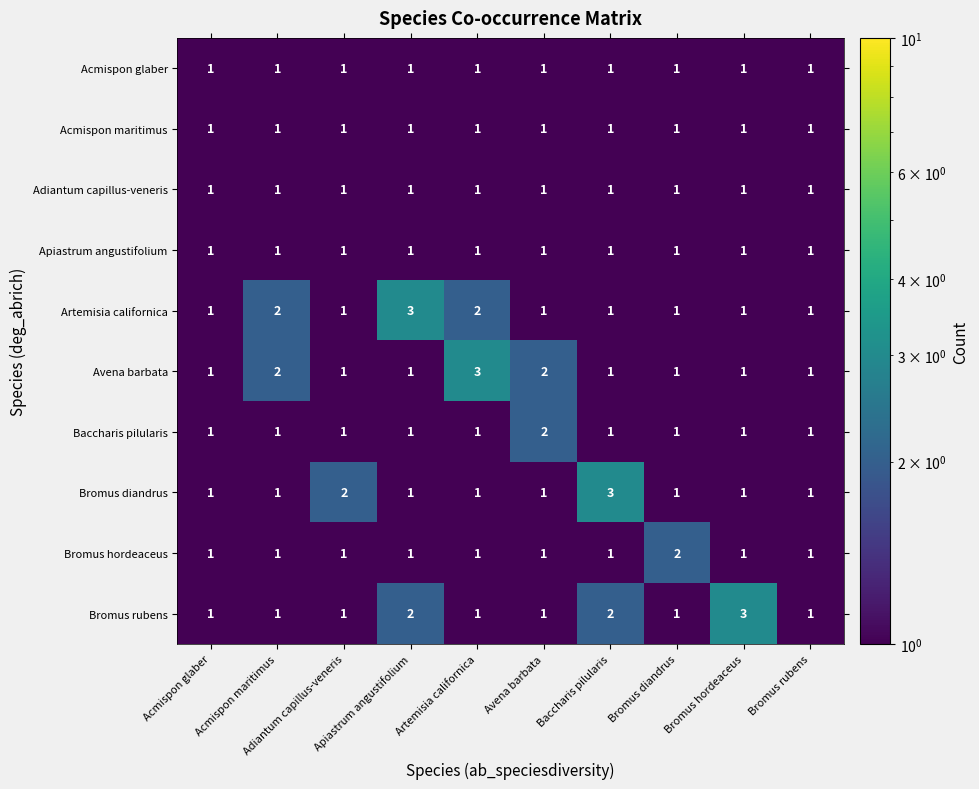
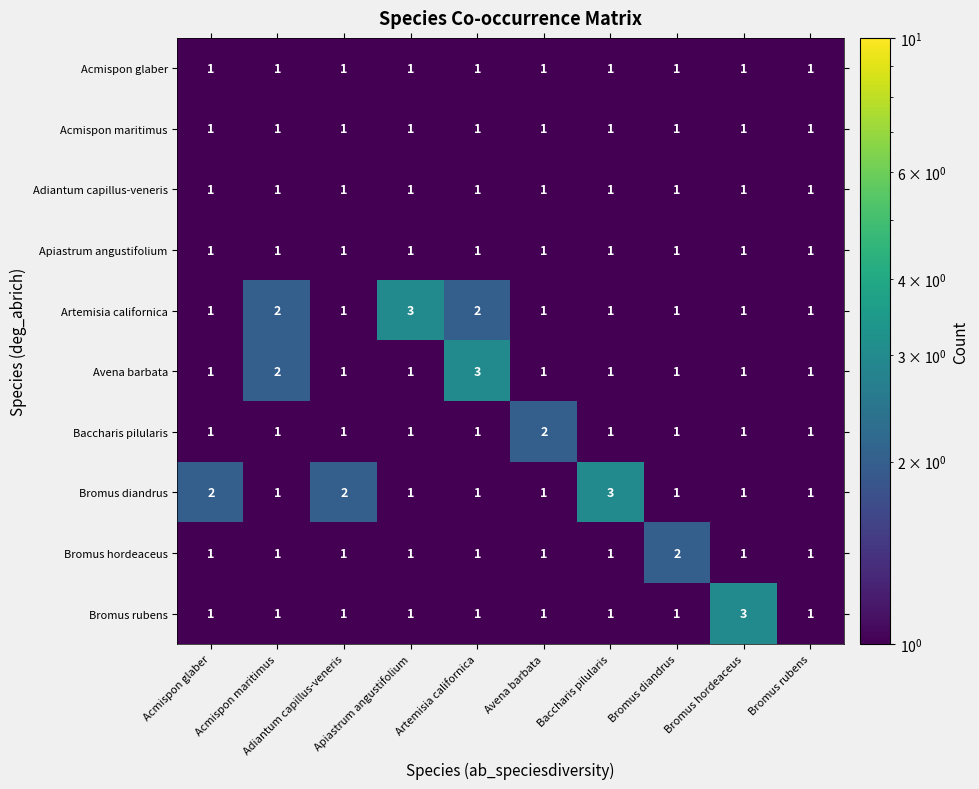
  {
    "Acmispon glaber": {
      "Acmispon glaber": 1,
      "Acmispon maritimus": 1,
      "Adiantum capillus-veneris": 1,
      "Apiastrum angustifolium": 1,
      "Artemisia californica": 1,
      "Avena barbata": 1,
      "Baccharis pilularis": 1,
      "Bromus diandrus": 1,
      "Bromus hordeaceus": 1,
      "Bromus rubens": 1
    },
    "Acmispon maritimus": {
      "Acmispon glaber": 1,
      "Acmispon maritimus": 1,
      "Adiantum capillus-veneris": 1,
      "Apiastrum angustifolium": 1,
      "Artemisia californica": 1,
      "Avena barbata": 1,
      "Baccharis pilularis": 1,
      "Bromus diandrus": 1,
      "Bromus hordeaceus": 1,
      "Bromus rubens": 1
    },
    "Adiantum capillus-veneris": {
      "Acmispon glaber": 1,
      "Acmispon maritimus": 1,
      "Adiantum capillus-veneris": 1,
      "Apiastrum angustifolium": 1,
      "Artemisia californica": 1,
      "Avena barbata": 1,
      "Baccharis pilularis": 1,
      "Bromus diandrus": 1,
      "Bromus hordeaceus": 1,
      "Bromus rubens": 1
    },
    "Apiastrum angustifolium": {
      "Acmispon glaber": 1,
      "Acmispon maritimus": 1,
      "Adiantum capillus-veneris": 1,
      "Apiastrum angustifolium": 1,
      "Artemisia californica": 1,
      "Avena barbata": 1,
      "Baccharis pilularis": 1,
      "Bromus diandrus": 1,
      "Bromus hordeaceus": 1,
      "Bromus rubens": 1
    },
    "Artemisia californica": {
      "Acmispon glaber": 1,
      "Acmispon maritimus": 2,
      "Adiantum capillus-veneris": 1,
      "Apiastrum angustifolium": 3,
      "Artemisia californica": 2,
      "Avena barbata": 1,
      "Baccharis pilularis": 1,
      "Bromus diandrus": 1,
      "Bromus hordeaceus": 1,
      "Bromus rubens": 1
    },
    "Avena barbata": {
      "Acmispon glaber": 1,
      "Acmispon maritimus": 2,
      "Adiantum capillus-veneris": 1,
      "Apiastrum angustifolium": 1,
      "Artemisia californica": 3,
-     "Avena barbata": 2,
+     "Avena barbata": 1,
      "Baccharis pilularis": 1,
      "Bromus diandrus": 1,
      "Bromus hordeaceus": 1,
      "Bromus rubens": 1
    },
    "Baccharis pilularis": {
      "Acmispon glaber": 1,
      "Acmispon maritimus": 1,
      "Adiantum capillus-veneris": 1,
      "Apiastrum angustifolium": 1,
      "Artemisia californica": 1,
      "Avena barbata": 2,
      "Baccharis pilularis": 1,
      "Bromus diandrus": 1,
      "Bromus hordeaceus": 1,
      "Bromus rubens": 1
    },
    "Bromus diandrus": {
-     "Acmispon glaber": 1,
+     "Acmispon glaber": 2,
      "Acmispon maritimus": 1,
      "Adiantum capillus-veneris": 2,
      "Apiastrum angustifolium": 1,
      "Artemisia californica": 1,
      "Avena barbata": 1,
      "Baccharis pilularis": 3,
      "Bromus diandrus": 1,
      "Bromus hordeaceus": 1,
      "Bromus rubens": 1
    },
    "Bromus hordeaceus": {
      "Acmispon glaber": 1,
      "Acmispon maritimus": 1,
      "Adiantum capillus-veneris": 1,
      "Apiastrum angustifolium": 1,
      "Artemisia californica": 1,
      "Avena barbata": 1,
      "Baccharis pilularis": 1,
      "Bromus diandrus": 2,
      "Bromus hordeaceus": 1,
      "Bromus rubens": 1
    },
    "Bromus rubens": {
      "Acmispon glaber": 1,
      "Acmispon maritimus": 1,
      "Adiantum capillus-veneris": 1,
-     "Apiastrum angustifolium": 2,
+     "Apiastrum angustifolium": 1,
      "Artemisia californica": 1,
      "Avena barbata": 1,
-     "Baccharis pilularis": 2,
+     "Baccharis pilularis": 1,
      "Bromus diandrus": 1,
      "Bromus hordeaceus": 3,
      "Bromus rubens": 1
    }
  }
